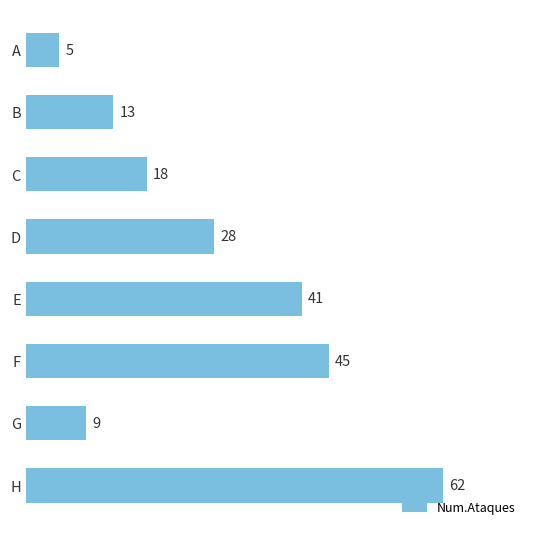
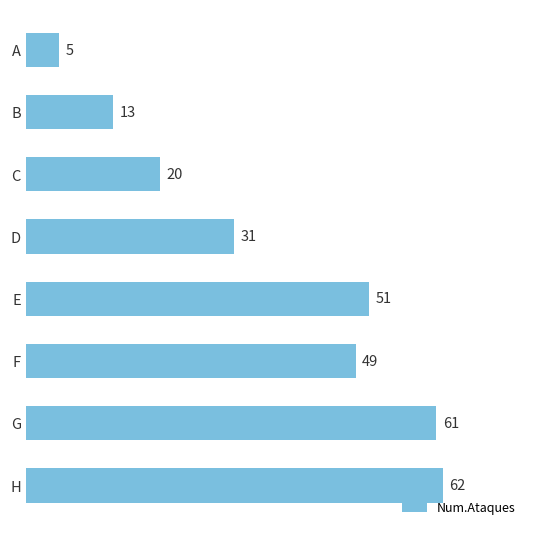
  {
    "A": 5,
    "B": 13,
-   "C": 18,
-   "D": 28,
-   "E": 41,
-   "F": 45,
-   "G": 9,
+   "C": 20,
+   "D": 31,
+   "E": 51,
+   "F": 49,
+   "G": 61,
    "H": 62
  }
